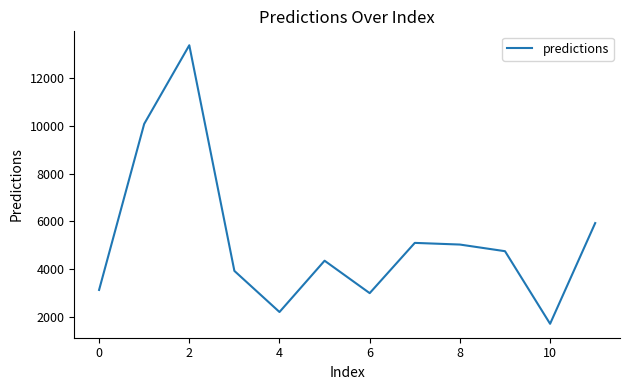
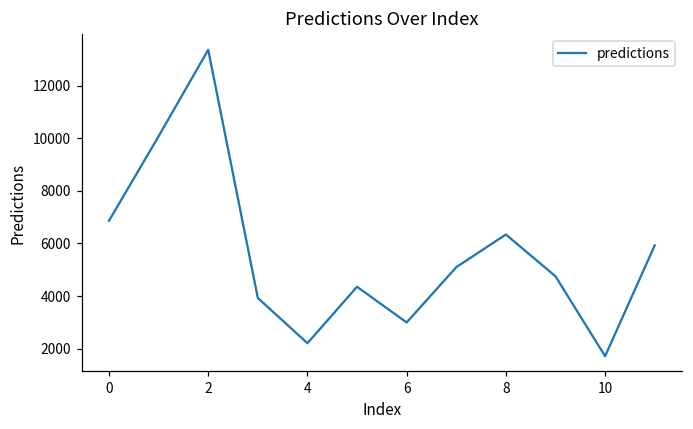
  {
-   "0": 3100,
+   "0": 6900,
    "2": 13400,
    "4": 2200,
    "6": 3000,
-   "8": 5000,
+   "8": 6300,
    "10": 1700
  }
